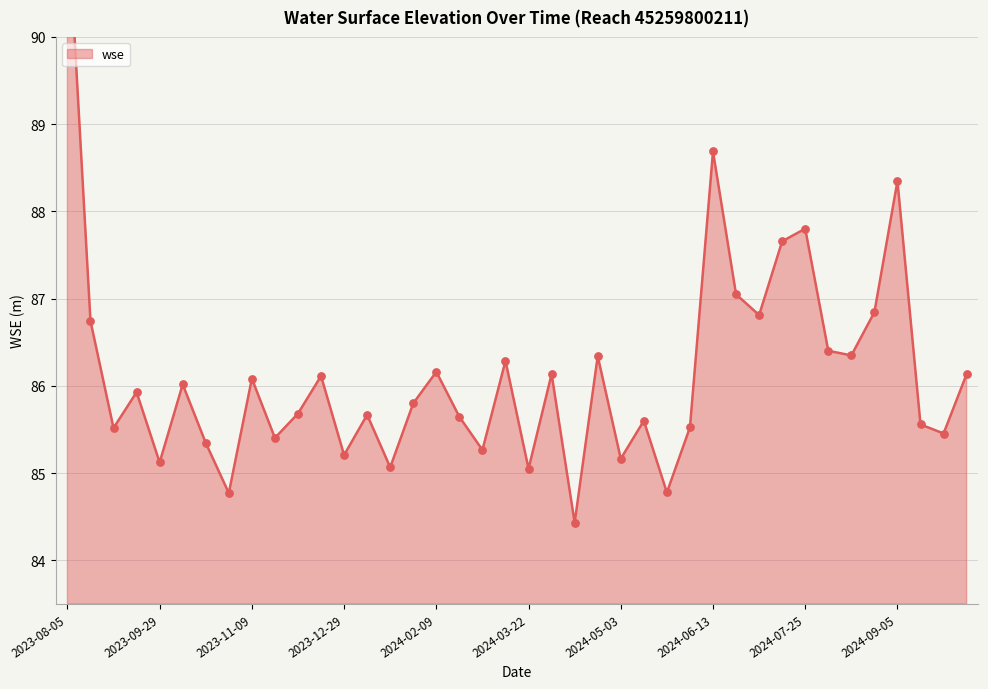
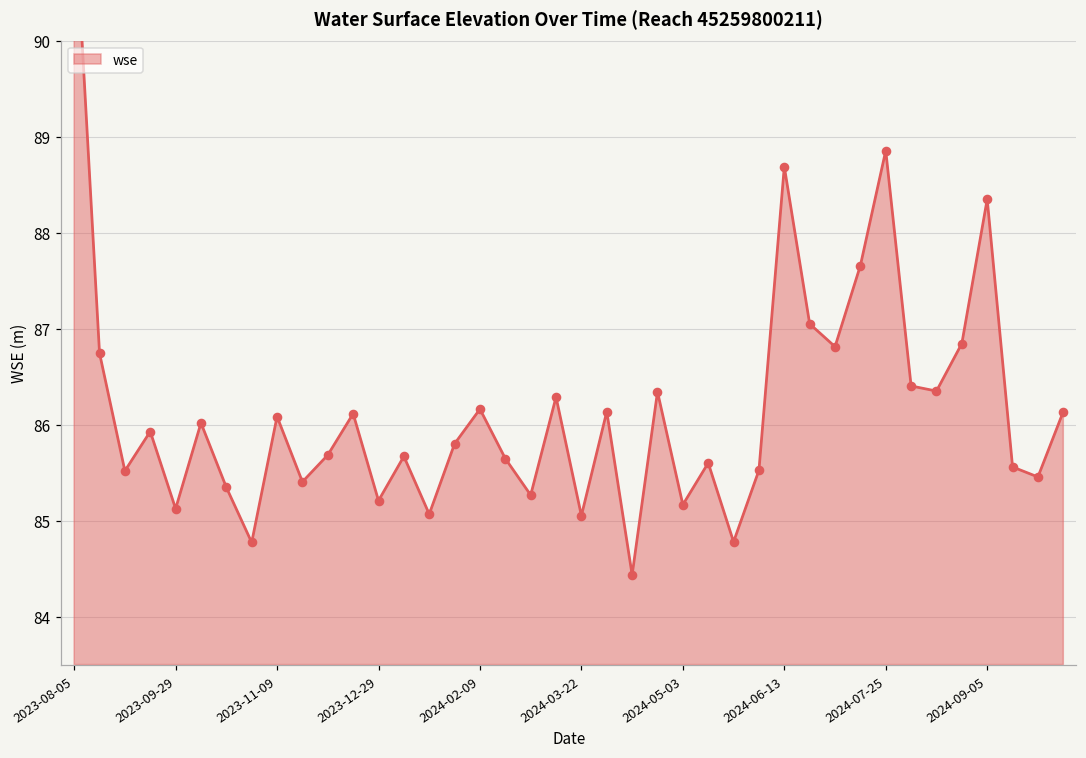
  {
    "2023-09-29": 85.1,
    "2023-11-09": 86.1,
    "2023-12-29": 85.2,
    "2024-02-09": 86.2,
    "2024-03-22": 85.1,
    "2024-05-03": 85.2,
    "2024-06-13": 88.7,
-   "2024-07-25": 87.8,
+   "2024-07-25": 88.9,
    "2024-09-05": 88.3
  }
